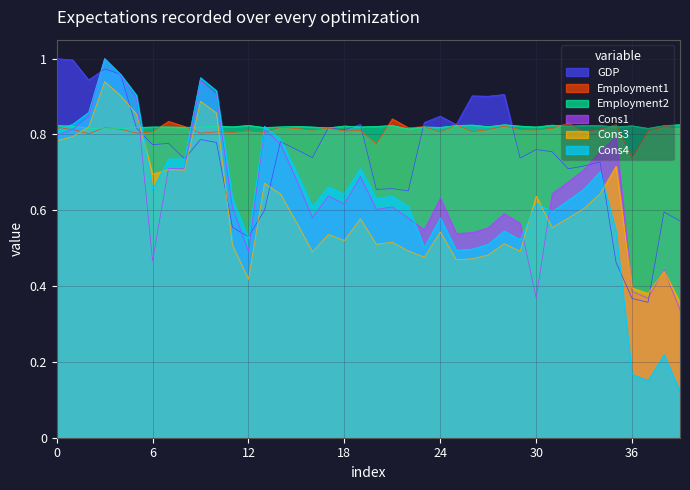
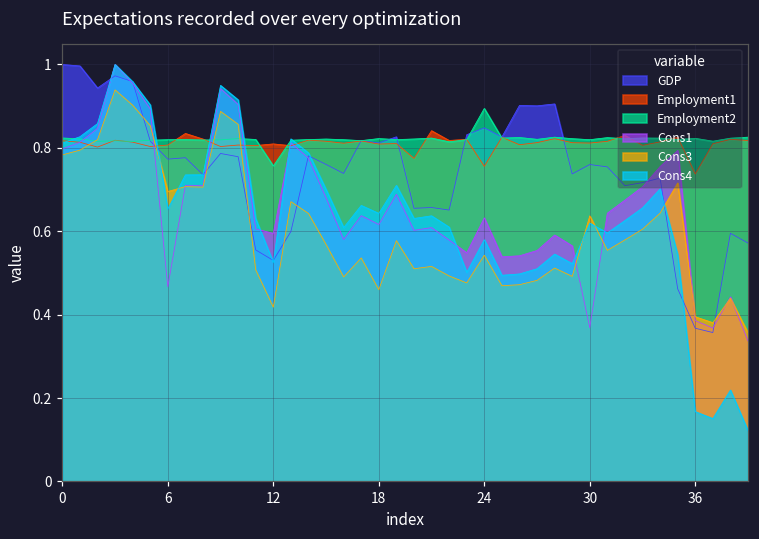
  {
    "GDP": {
      "0": 1.00,
      "6": 0.77,
      "24": 0.85,
      "30": 0.76,
      "36": 0.37
    },
    "Employment1": {
      "6": 0.81,
      "12": 0.81,
-     "24": 0.81,
+     "24": 0.76,
      "30": 0.81
    },
    "Employment2": {
      "6": 0.82,
-     "12": 0.82,
+     "12": 0.76,
      "18": 0.82,
-     "24": 0.82,
+     "24": 0.89,
      "30": 0.82
    },
    "Cons1": {
      "0": 0.80,
      "6": 0.47,
-     "12": 0.49,
+     "12": 0.59,
      "18": 0.62,
      "24": 0.63,
      "30": 0.37,
      "36": 0.39
    },
    "Cons3": {
      "0": 0.78,
      "6": 0.70,
      "12": 0.42,
-     "18": 0.52,
+     "18": 0.46,
      "24": 0.54,
      "30": 0.64,
      "36": 0.39
    },
    "Cons4": {
      "6": 0.65,
      "18": 0.64,
      "24": 0.58,
      "30": 0.62,
      "36": 0.17
    }
  }
